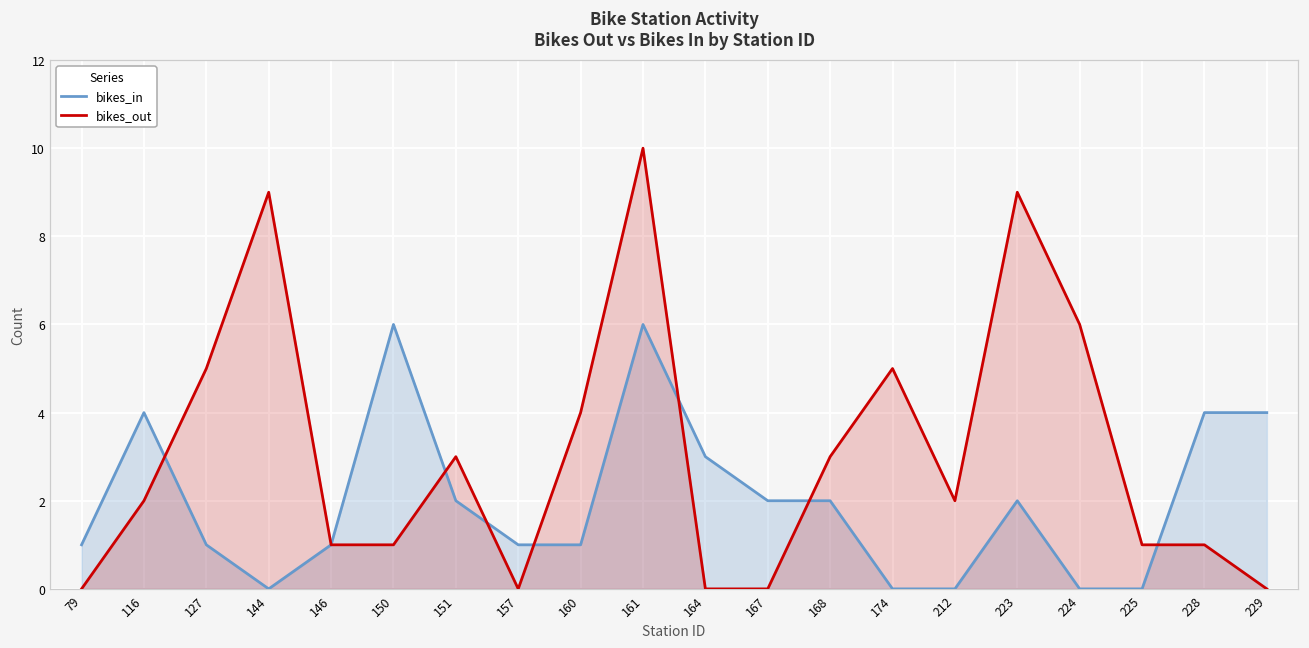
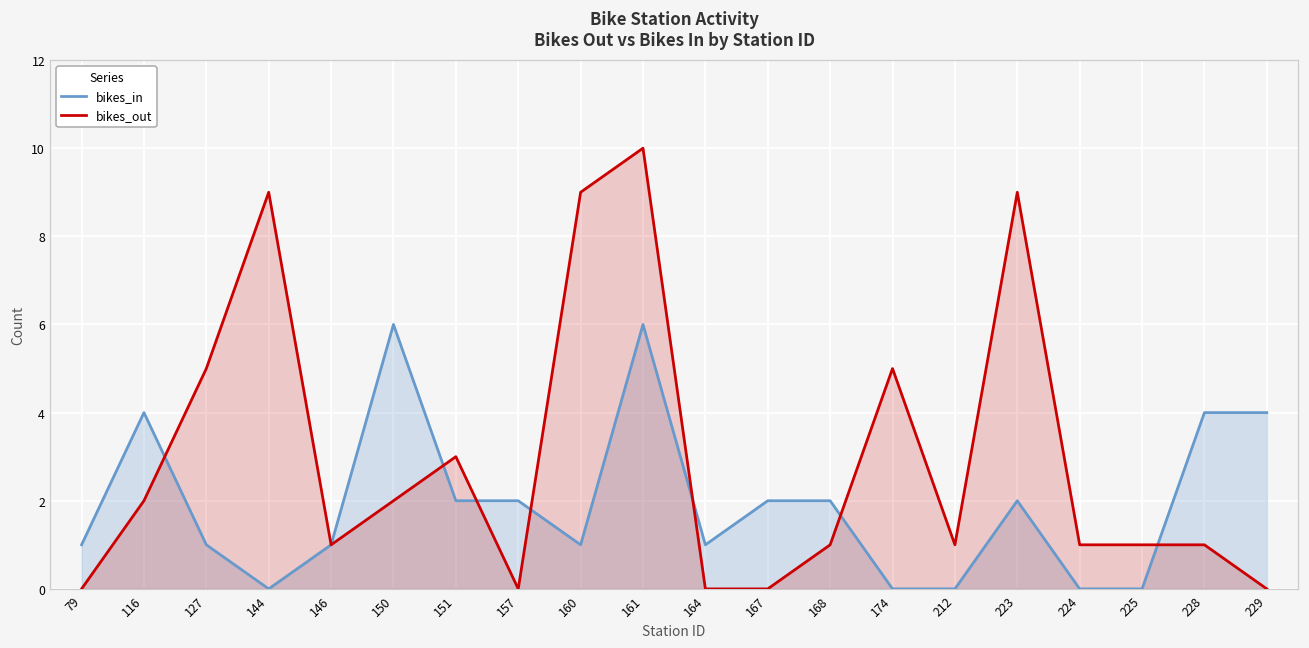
  {
    "bikes_in": {
      "79": 1,
      "116": 4,
      "127": 1,
      "144": 0,
      "150": 6,
      "151": 2,
-     "157": 1,
+     "157": 2,
      "160": 1,
      "161": 6,
-     "164": 3,
+     "164": 1,
      "167": 2,
      "168": 2,
      "174": 0,
      "212": 0,
      "223": 2,
      "224": 0,
      "225": 0,
      "228": 4,
      "229": 4
    },
    "bikes_out": {
      "79": 0,
      "116": 2,
      "127": 5,
      "144": 9,
-     "150": 1,
+     "150": 2,
      "151": 3,
      "157": 0,
-     "160": 4,
+     "160": 9,
      "161": 10,
      "164": 0,
      "167": 0,
-     "168": 3,
+     "168": 1,
      "174": 5,
-     "212": 2,
+     "212": 1,
      "223": 9,
-     "224": 6,
+     "224": 1,
      "225": 1,
      "228": 1,
      "229": 0
    }
  }
